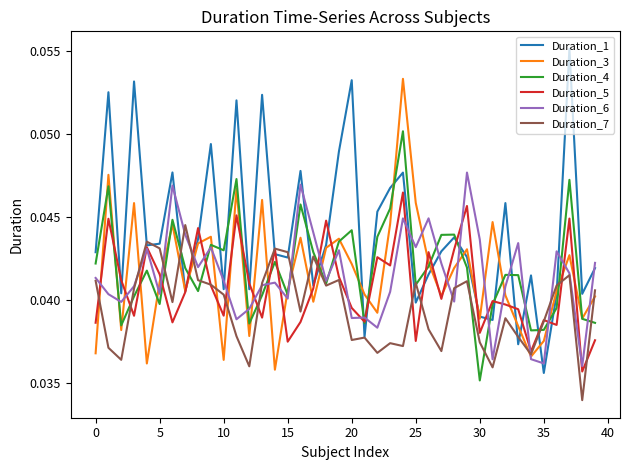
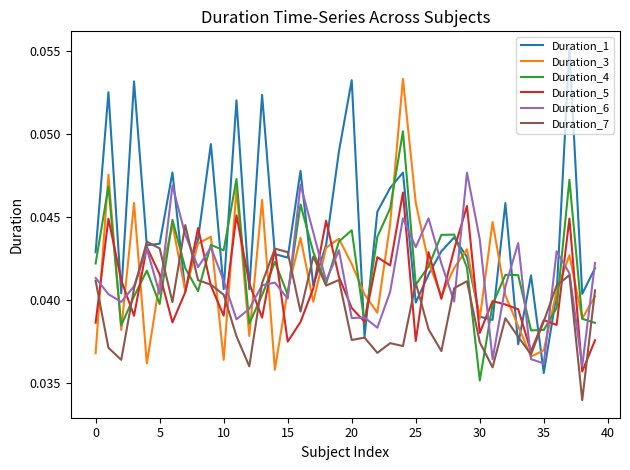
  {
    "Duration_1": {
      "0": 0.0429,
      "5": 0.0434,
      "10": 0.0407,
      "15": 0.0426,
      "20": 0.0532,
      "25": 0.0398,
      "35": 0.0356
    },
    "Duration_3": {
      "0": 0.0368,
      "5": 0.0411,
      "10": 0.0364,
      "15": 0.0406,
      "20": 0.0422,
      "25": 0.0458,
-     "35": 0.0375
+     "35": 0.0370
    },
    "Duration_4": {
      "0": 0.0422,
      "5": 0.0398,
      "10": 0.0430,
      "15": 0.0403,
      "20": 0.0442,
      "30": 0.0352,
      "35": 0.0382
    },
    "Duration_5": {
      "0": 0.0386,
      "5": 0.0415,
      "10": 0.0391,
      "15": 0.0375,
      "20": 0.0395,
      "25": 0.0375,
      "30": 0.0380
    },
    "Duration_6": {
      "0": 0.0413,
      "5": 0.0404,
      "10": 0.0412,
      "15": 0.0401,
      "20": 0.0389,
      "25": 0.0432,
      "30": 0.0436,
      "35": 0.0362
    },
    "Duration_7": {
      "0": 0.0412,
      "5": 0.0431,
      "10": 0.0403,
      "15": 0.0429,
      "20": 0.0376,
      "30": 0.0375
    }
  }
